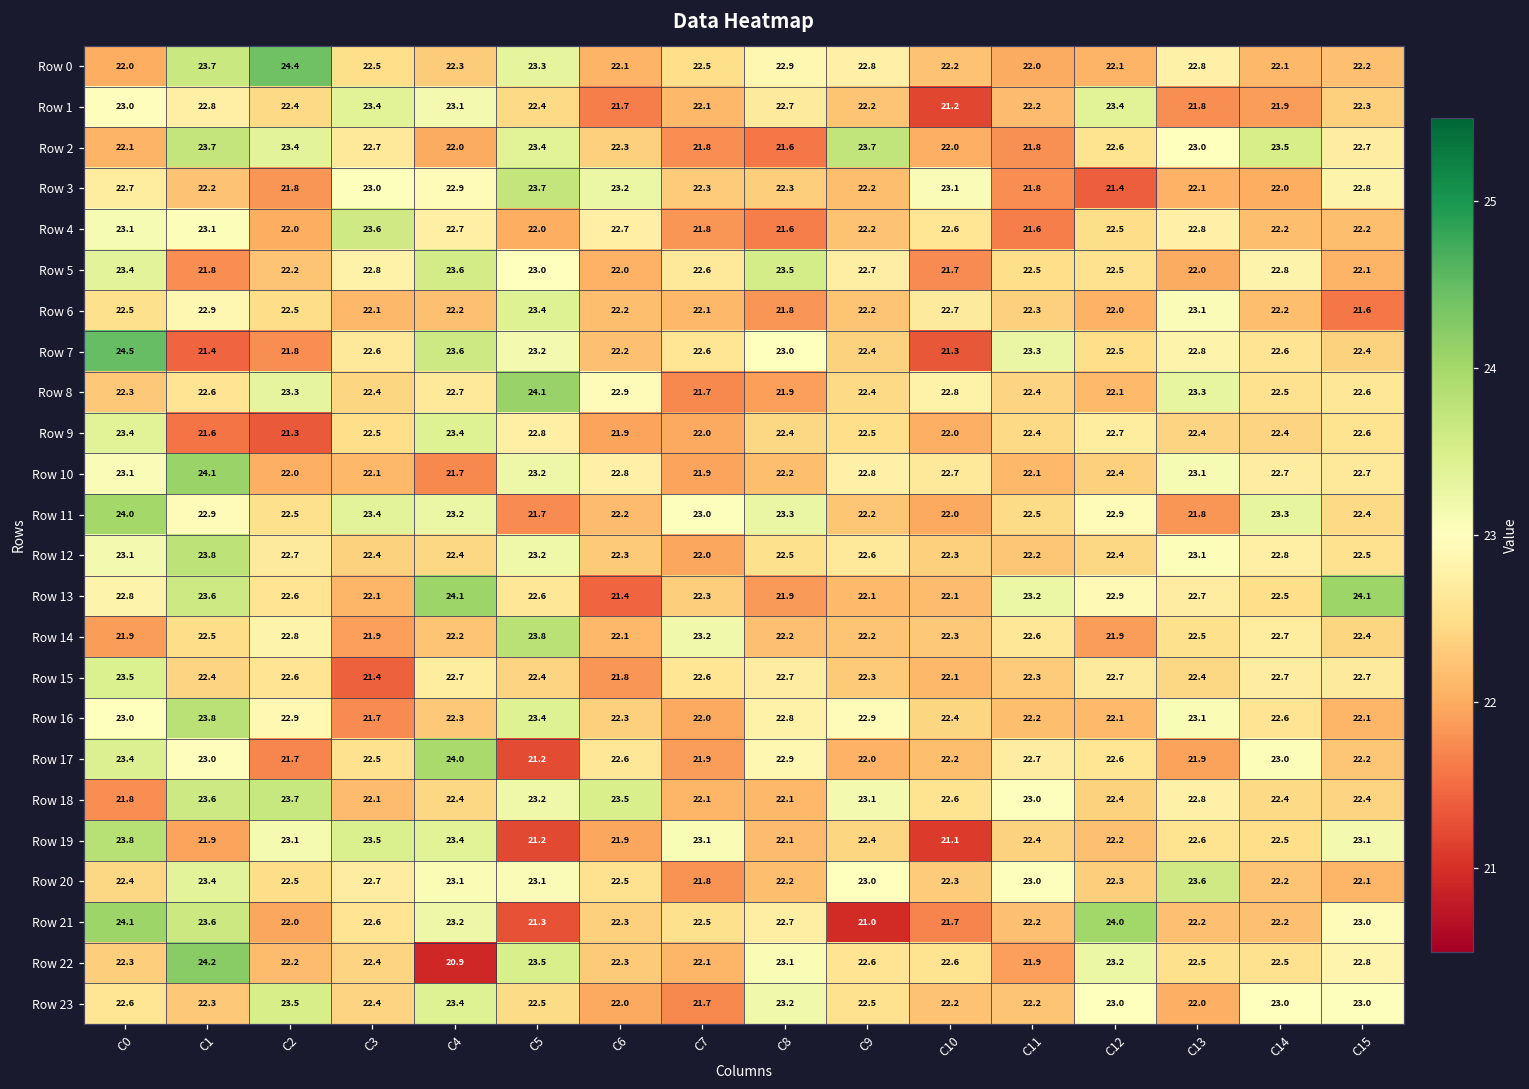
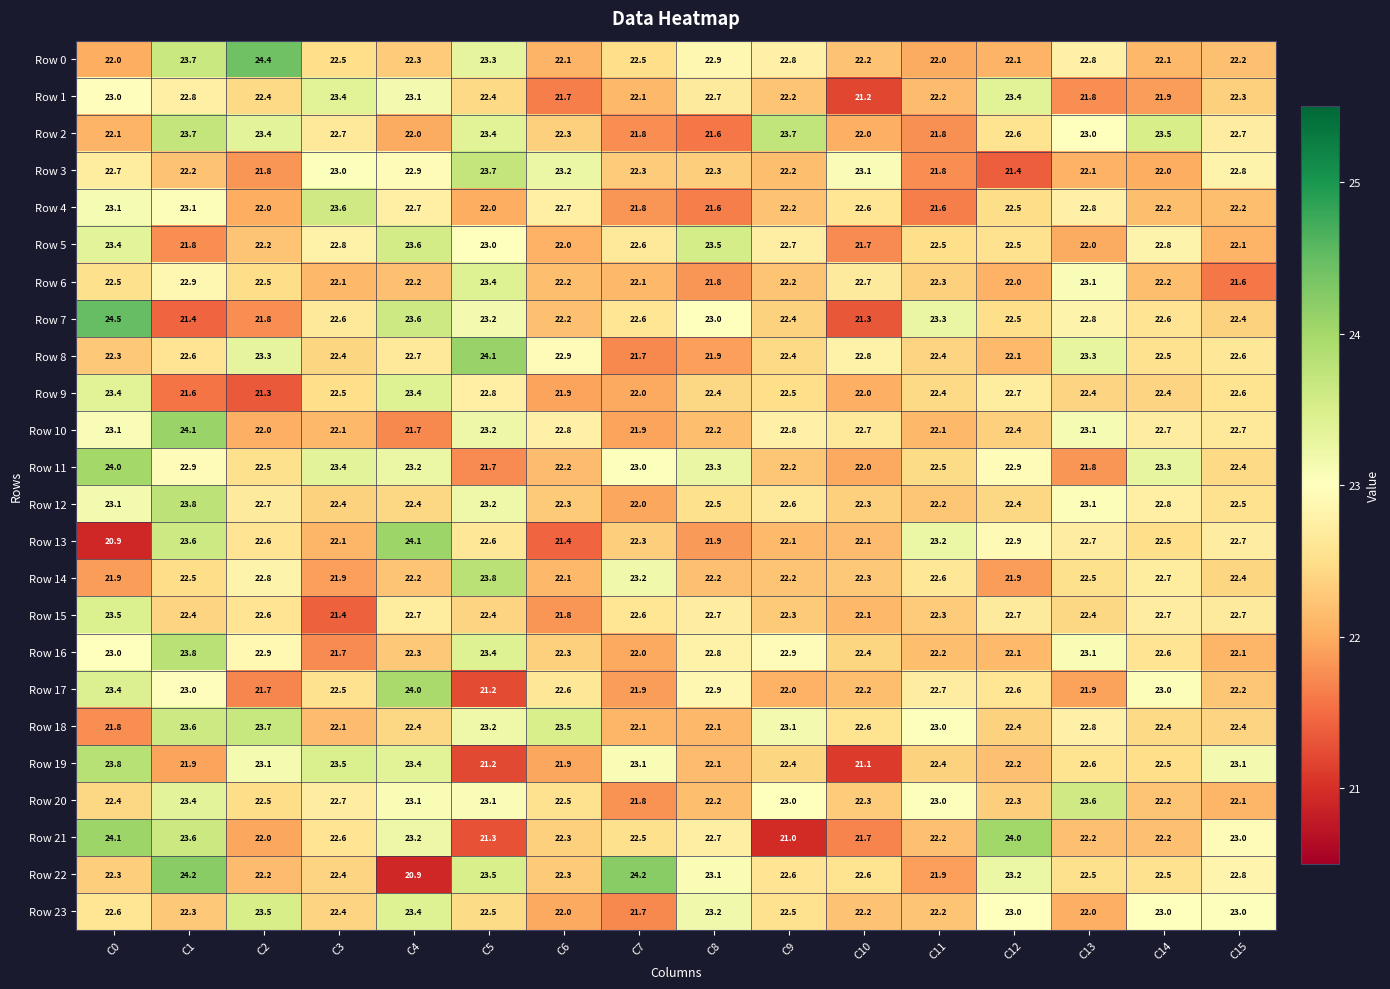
  {
    "Row 13": {
-     "C0": 22.8,
+     "C0": 20.9,
      "C1": 23.6,
      "C2": 22.6,
      "C3": 22.1,
      "C4": 24.1,
      "C5": 22.6,
      "C6": 21.4,
      "C7": 22.3,
      "C8": 21.9,
      "C9": 22.1,
      "C10": 22.1,
      "C11": 23.2,
      "C12": 22.9,
      "C13": 22.7,
      "C14": 22.5,
-     "C15": 24.1
+     "C15": 22.7
    },
    "Row 22": {
      "C0": 22.3,
      "C1": 24.2,
      "C2": 22.2,
      "C3": 22.4,
      "C4": 20.9,
      "C5": 23.5,
      "C6": 22.3,
-     "C7": 22.1,
+     "C7": 24.2,
      "C8": 23.1,
      "C9": 22.6,
      "C10": 22.6,
      "C11": 21.9,
      "C12": 23.2,
      "C13": 22.5,
      "C14": 22.5,
      "C15": 22.8
    }
  }
